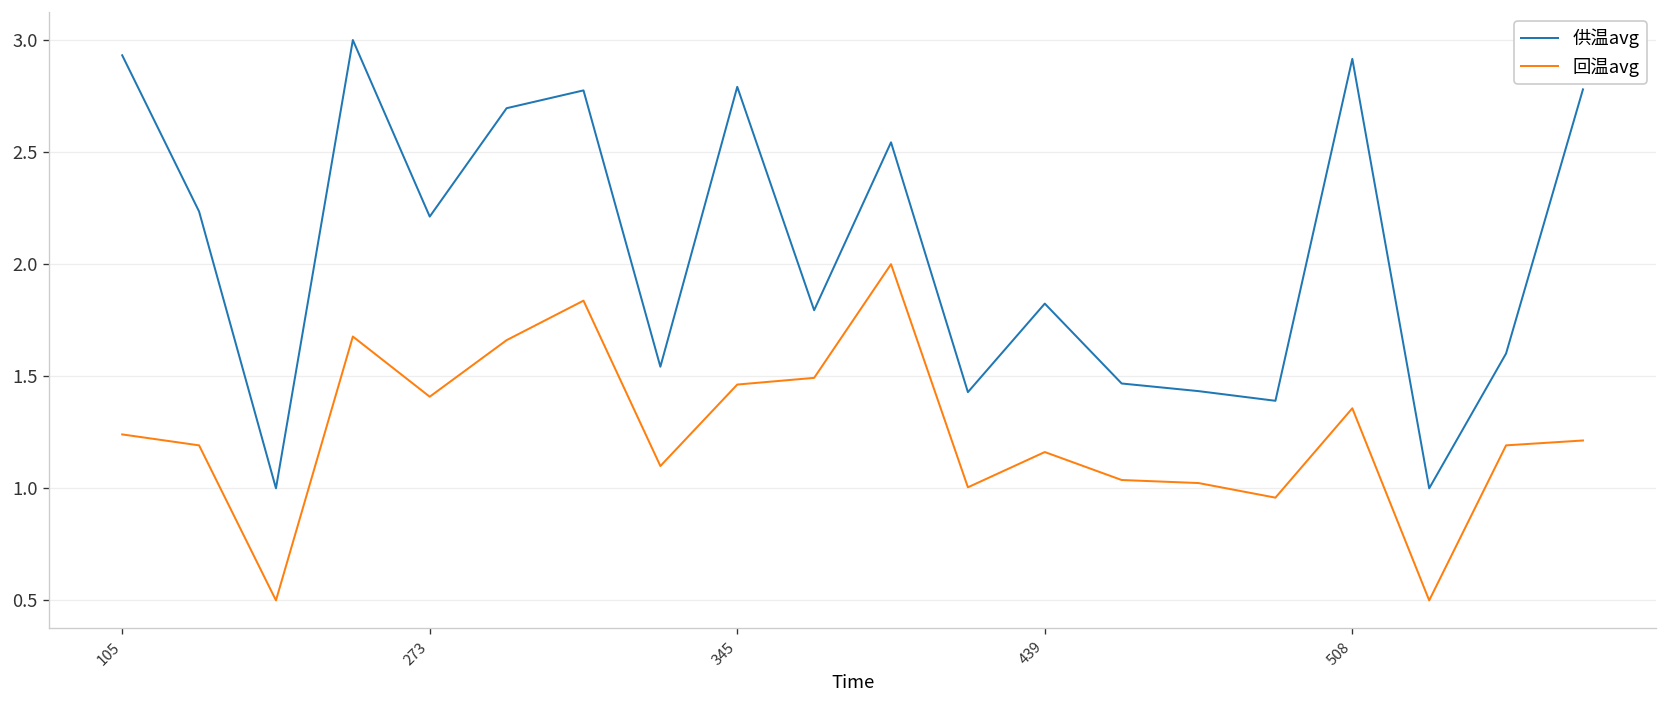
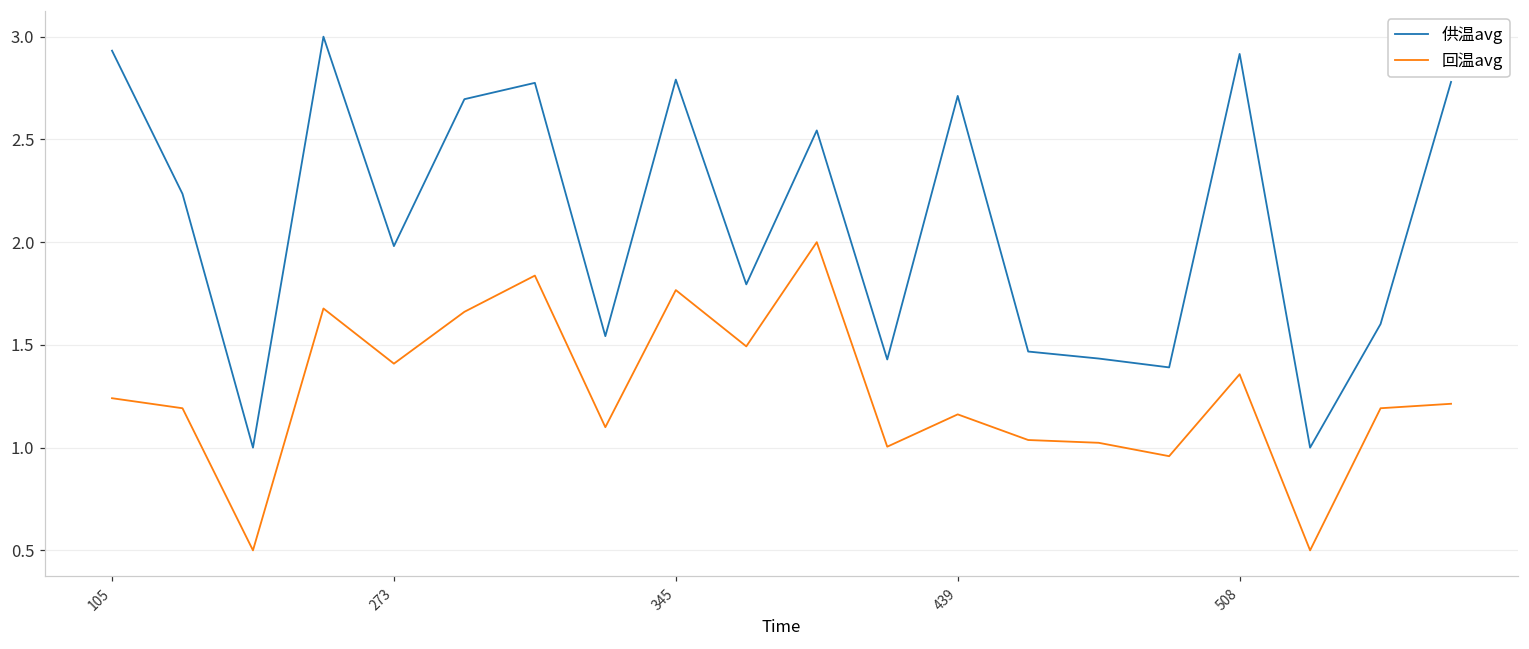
  {
    "供温avg": {
      "105": 2.93,
-     "273": 2.21,
+     "273": 1.98,
      "345": 2.79,
-     "439": 1.82,
+     "439": 2.71,
      "508": 2.92
    },
    "回温avg": {
      "105": 1.24,
      "273": 1.41,
-     "345": 1.46,
+     "345": 1.77,
      "439": 1.16,
      "508": 1.36
    }
  }
